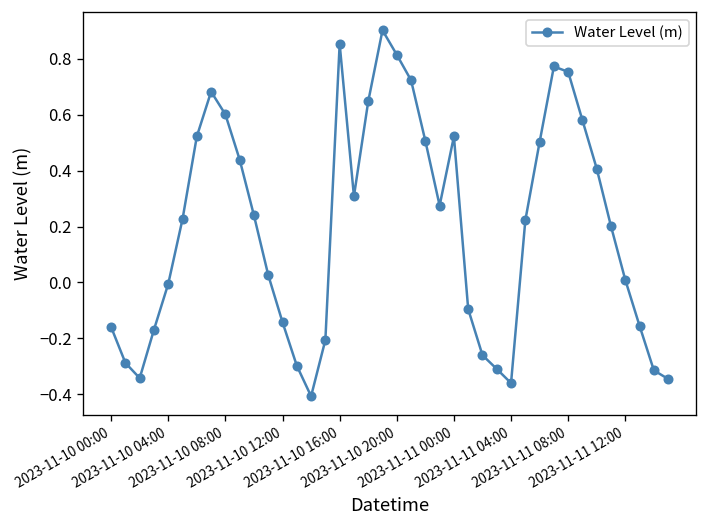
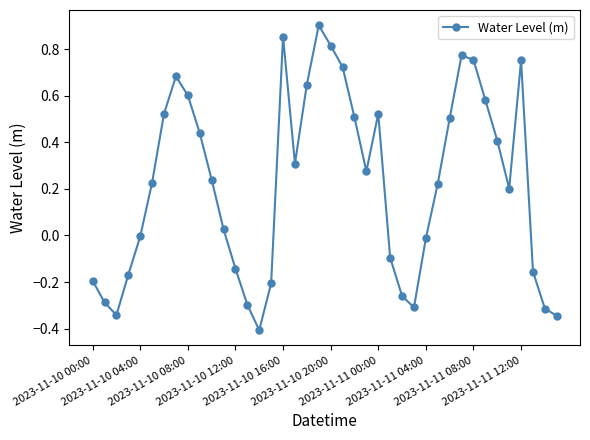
  {
-   "2023-11-10 00:00": -0.16,
+   "2023-11-10 00:00": -0.19,
    "2023-11-10 04:00": 0.00,
    "2023-11-10 08:00": 0.60,
    "2023-11-10 12:00": -0.14,
    "2023-11-10 16:00": 0.85,
    "2023-11-10 20:00": 0.81,
    "2023-11-11 00:00": 0.52,
-   "2023-11-11 04:00": -0.36,
+   "2023-11-11 04:00": -0.01,
    "2023-11-11 08:00": 0.75,
-   "2023-11-11 12:00": 0.01
+   "2023-11-11 12:00": 0.75
  }
